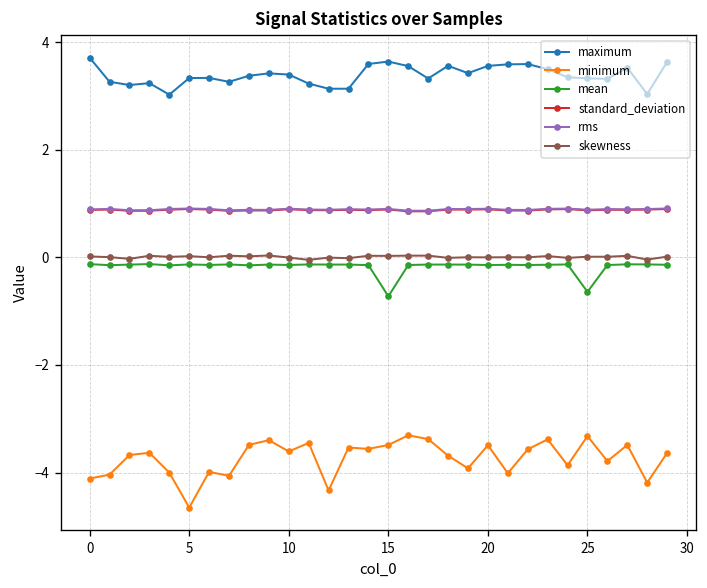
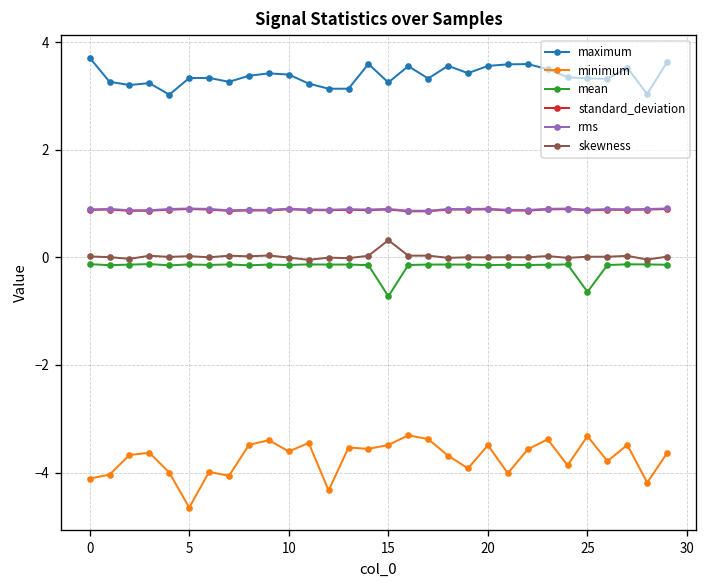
  {
    "maximum": {
      "0": 3.7,
      "5": 3.3,
      "10": 3.4,
-     "15": 3.6,
+     "15": 3.2,
      "20": 3.6
    },
    "minimum": {
      "0": -4.1,
      "5": -4.6,
      "10": -3.6,
      "15": -3.5,
      "20": -3.5,
      "25": -3.3
    },
    "mean": {
      "0": -0.1,
      "5": -0.1,
      "10": -0.1,
      "15": -0.7,
      "20": -0.1,
      "25": -0.6
    },
    "skewness": {
      "0": 0.0,
      "5": 0.0,
      "10": 0.0,
-     "15": 0.0,
+     "15": 0.3,
      "20": 0.0,
      "25": 0.0
    }
  }
